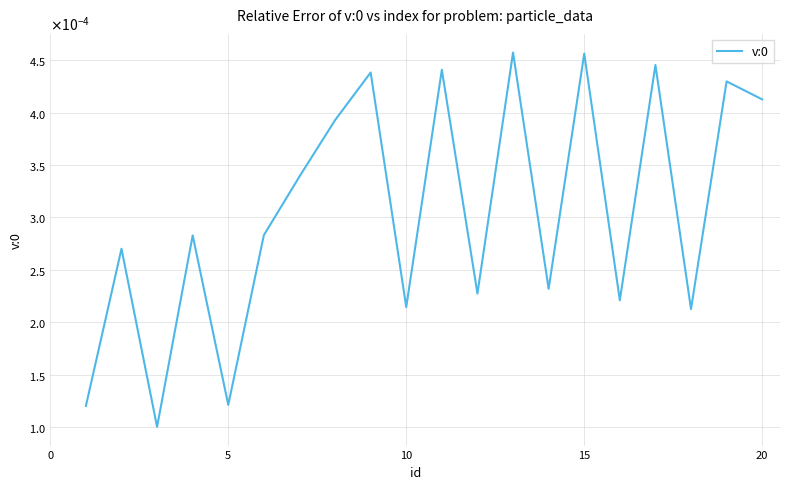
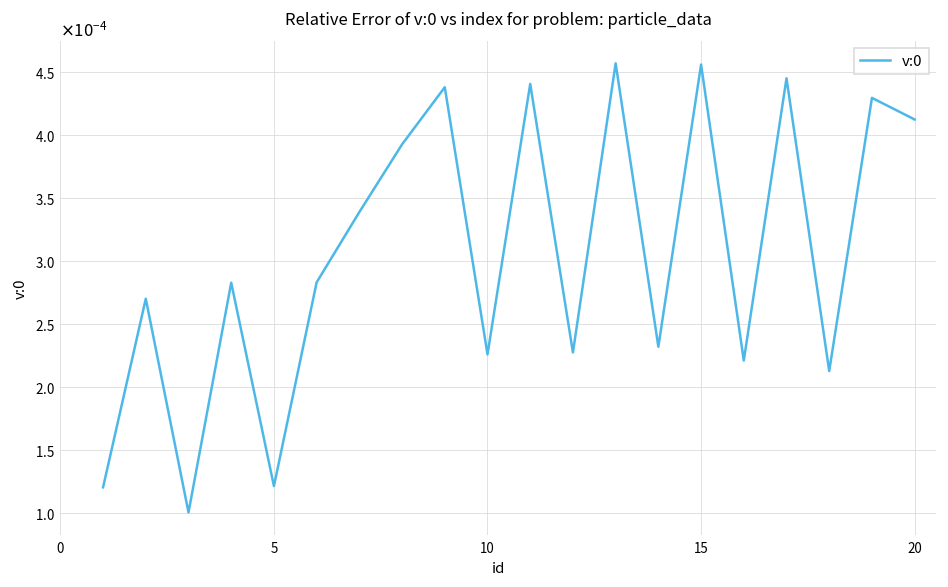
  {
    "5": 0.000121,
-   "10": 0.000215,
+   "10": 0.000226,
    "15": 0.000456,
    "20": 0.000412
  }
